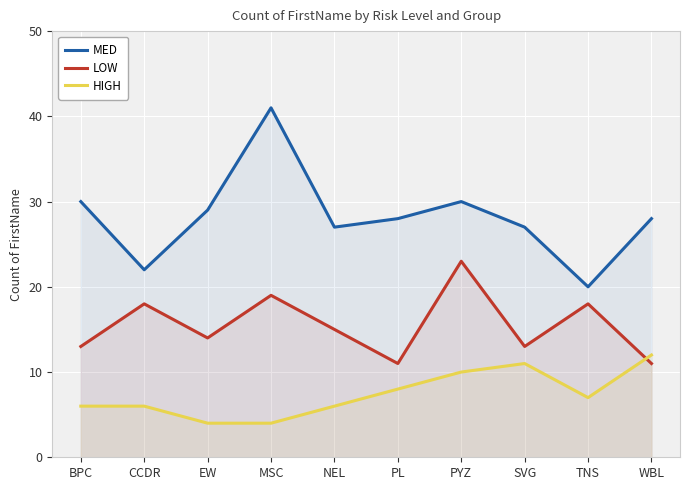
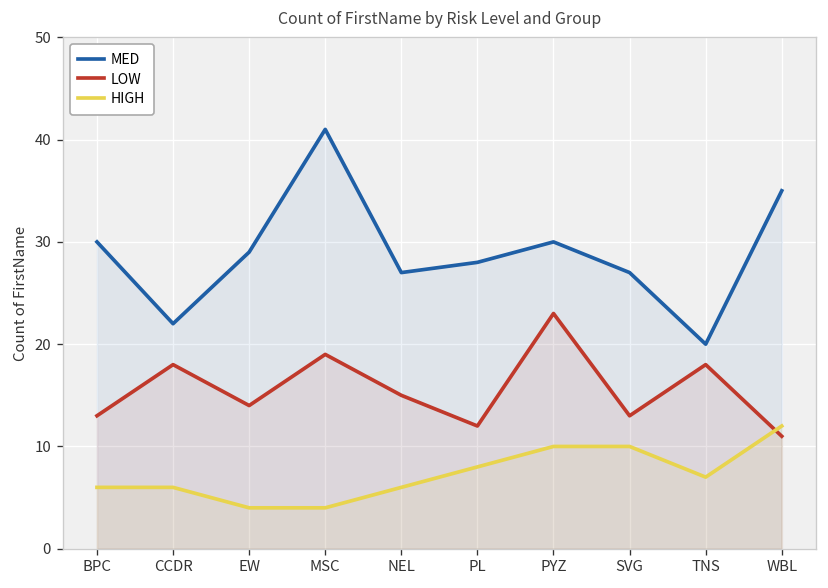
  {
    "MED": {
      "BPC": 30,
      "CCDR": 22,
      "EW": 29,
      "MSC": 41,
      "NEL": 27,
      "PL": 28,
      "PYZ": 30,
      "SVG": 27,
      "TNS": 20,
-     "WBL": 28
+     "WBL": 35
    },
    "LOW": {
      "BPC": 13,
      "CCDR": 18,
      "EW": 14,
      "MSC": 19,
      "NEL": 15,
-     "PL": 11,
+     "PL": 12,
      "PYZ": 23,
      "SVG": 13,
      "TNS": 18,
      "WBL": 11
    },
    "HIGH": {
      "BPC": 6,
      "CCDR": 6,
      "EW": 4,
      "MSC": 4,
      "NEL": 6,
      "PL": 8,
      "PYZ": 10,
-     "SVG": 11,
+     "SVG": 10,
      "TNS": 7,
      "WBL": 12
    }
  }
